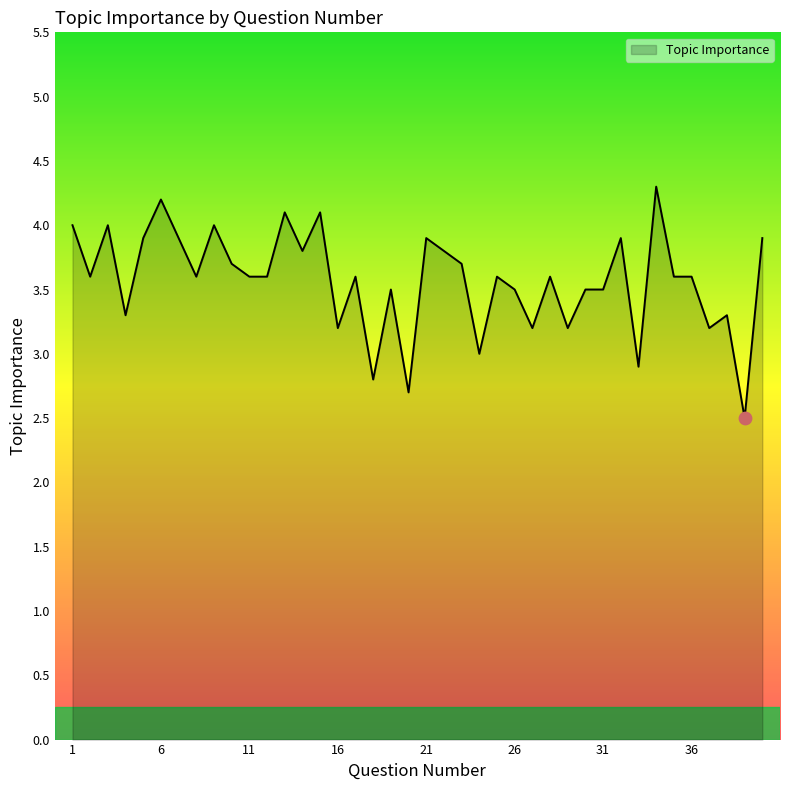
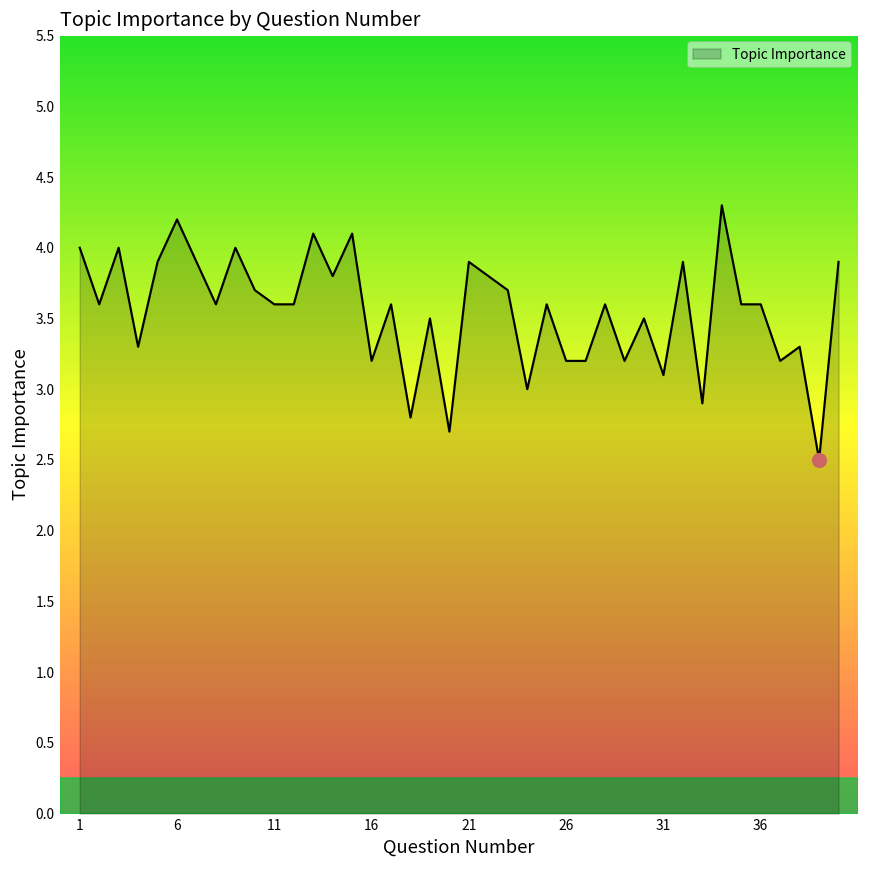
  {
    "Topic Importance": {
      "1": 4.0,
      "6": 4.2,
      "11": 3.6,
      "16": 3.2,
      "21": 3.9,
-     "26": 3.5,
-     "31": 3.5,
+     "26": 3.2,
+     "31": 3.1,
      "36": 3.6
    }
  }
